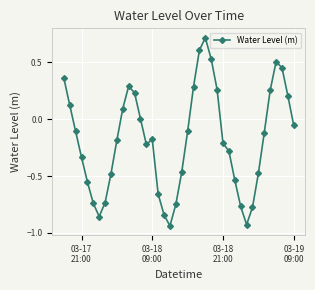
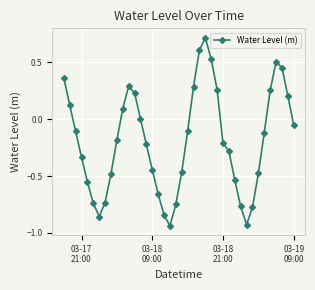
  {
    "03-17 21:00": -0.34,
-   "03-18 09:00": -0.18,
+   "03-18 09:00": -0.45,
    "03-18 21:00": -0.21,
    "03-19 09:00": -0.06
  }
